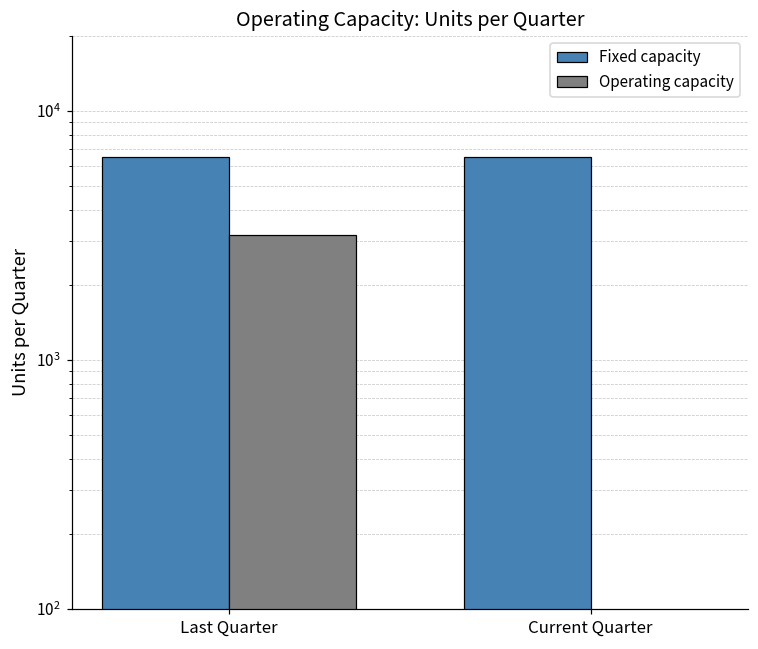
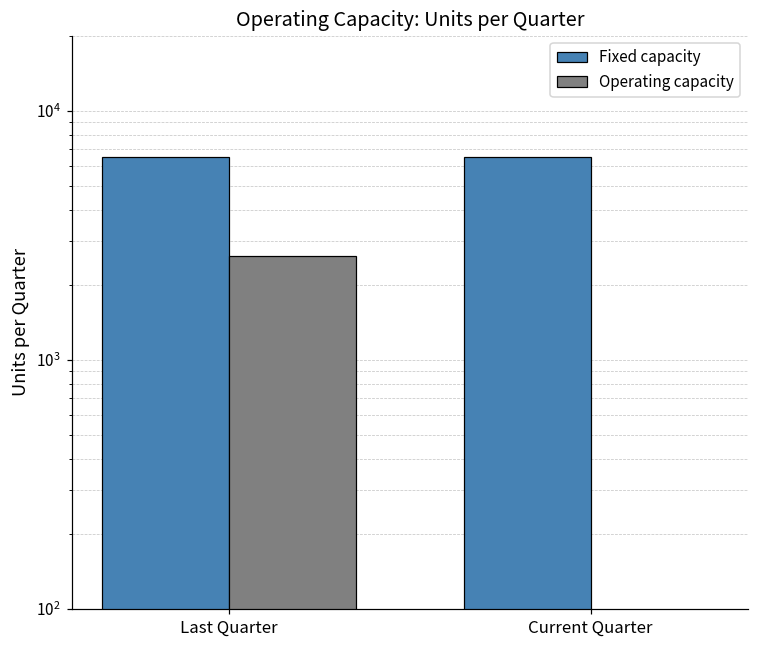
  {
    "Fixed capacity": {
      "Last Quarter": 6500,
      "Current Quarter": 6500
    },
    "Operating capacity": {
-     "Last Quarter": 3200
+     "Last Quarter": 2600
    }
  }
